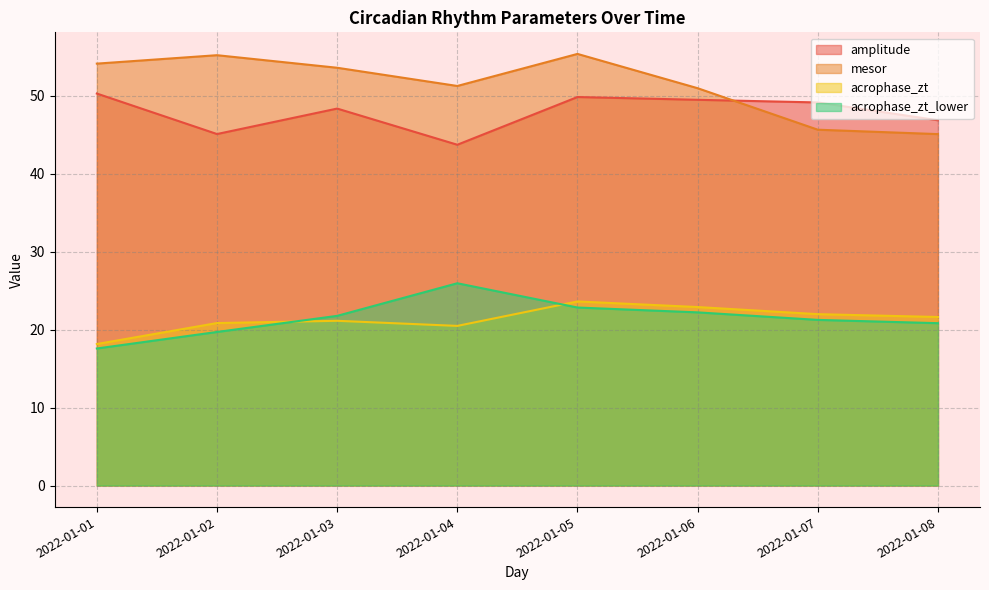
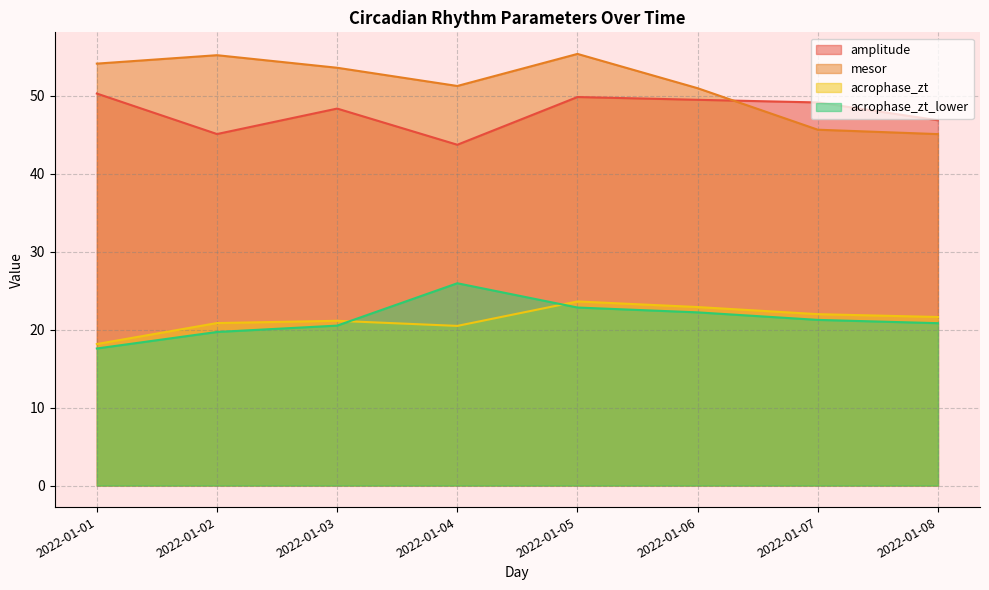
  {
    "acrophase_zt_lower": {
      "2022-01-01": 18,
      "2022-01-02": 20,
-     "2022-01-03": 22,
+     "2022-01-03": 21,
      "2022-01-04": 26,
      "2022-01-05": 23,
      "2022-01-06": 22,
      "2022-01-07": 21,
      "2022-01-08": 21
    }
  }
